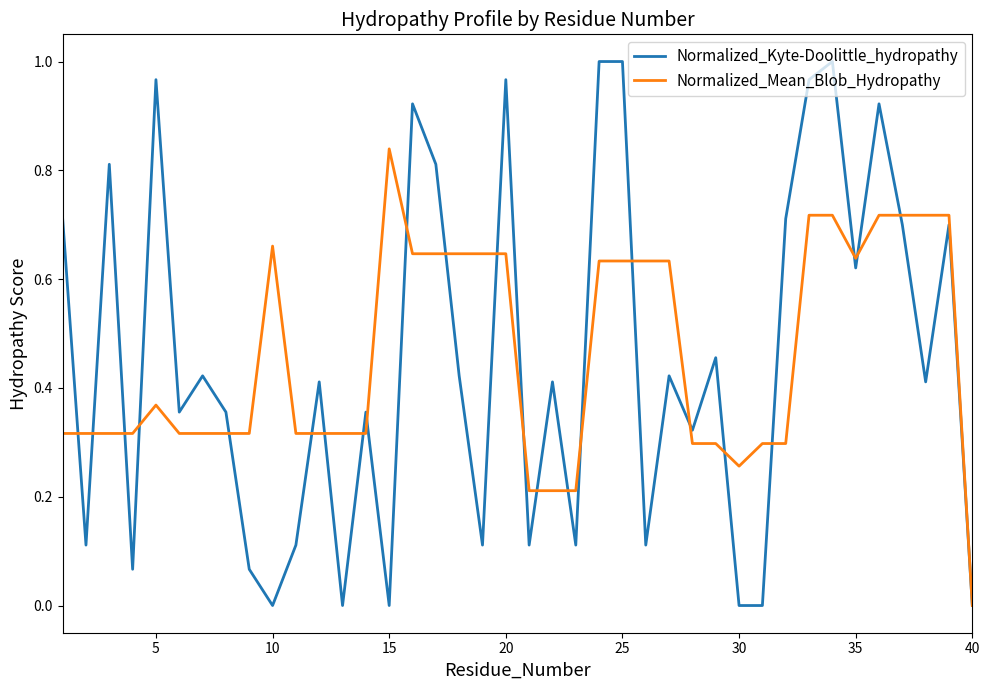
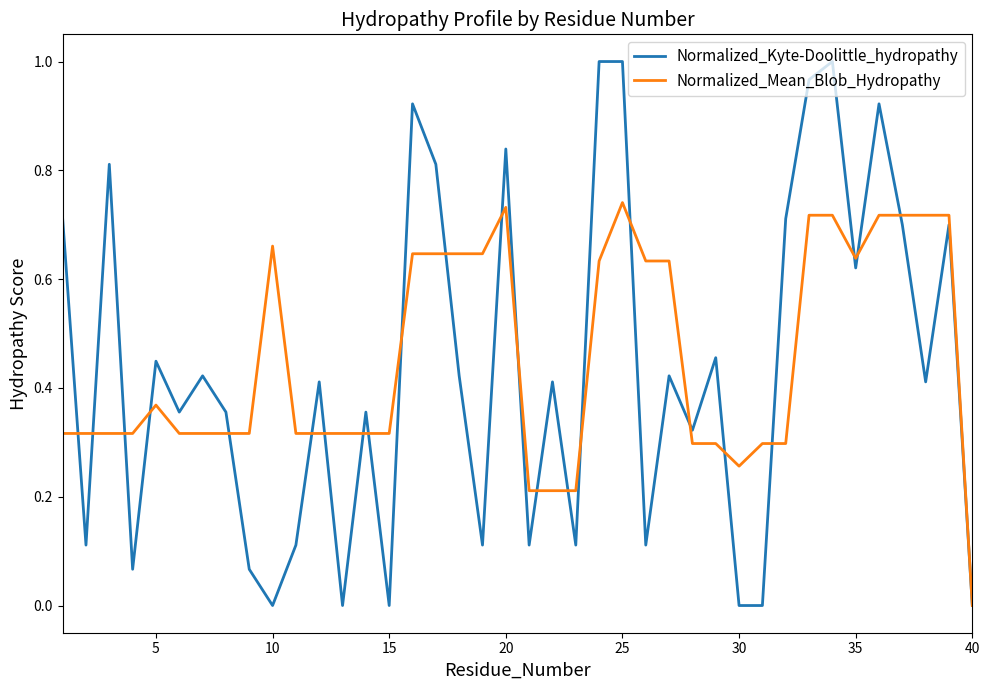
  {
    "Normalized_Kyte-Doolittle_hydropathy": {
-     "5": 0.97,
+     "5": 0.45,
      "10": 0.00,
      "15": 0.00,
-     "20": 0.97,
+     "20": 0.84,
      "25": 1.00,
      "30": 0.00,
      "35": 0.62
    },
    "Normalized_Mean_Blob_Hydropathy": {
      "5": 0.37,
      "10": 0.66,
-     "15": 0.84,
-     "20": 0.65,
-     "25": 0.63,
+     "15": 0.32,
+     "20": 0.73,
+     "25": 0.74,
      "30": 0.26,
      "35": 0.64
    }
  }
